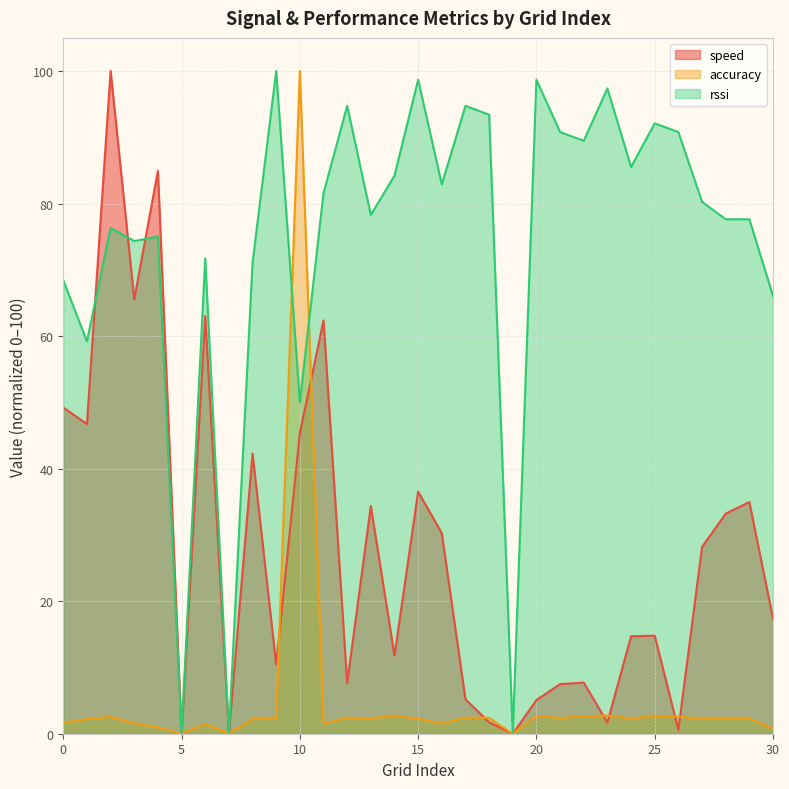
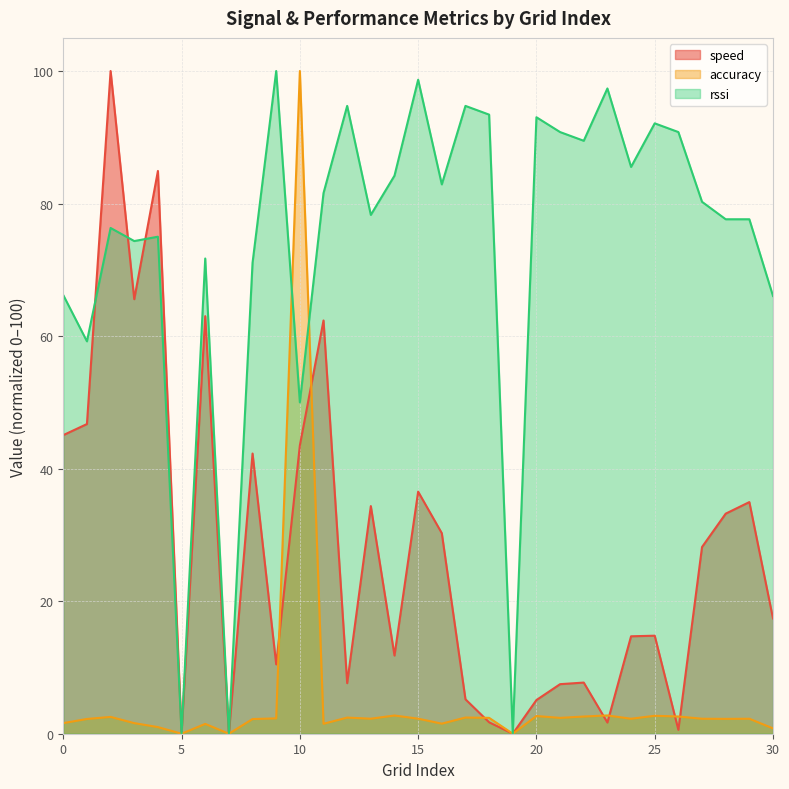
  {
    "speed": {
-     "0": 49,
-     "10": 45,
+     "0": 45,
+     "10": 43,
      "15": 37,
      "20": 5,
      "25": 15,
      "30": 17
    },
    "accuracy": {
      "0": 2,
      "10": 100,
      "15": 2,
      "20": 3,
      "25": 3,
      "30": 1
    },
    "rssi": {
-     "0": 68,
+     "0": 66,
      "10": 50,
      "15": 99,
-     "20": 99,
+     "20": 93,
      "25": 92,
      "30": 66
    }
  }
